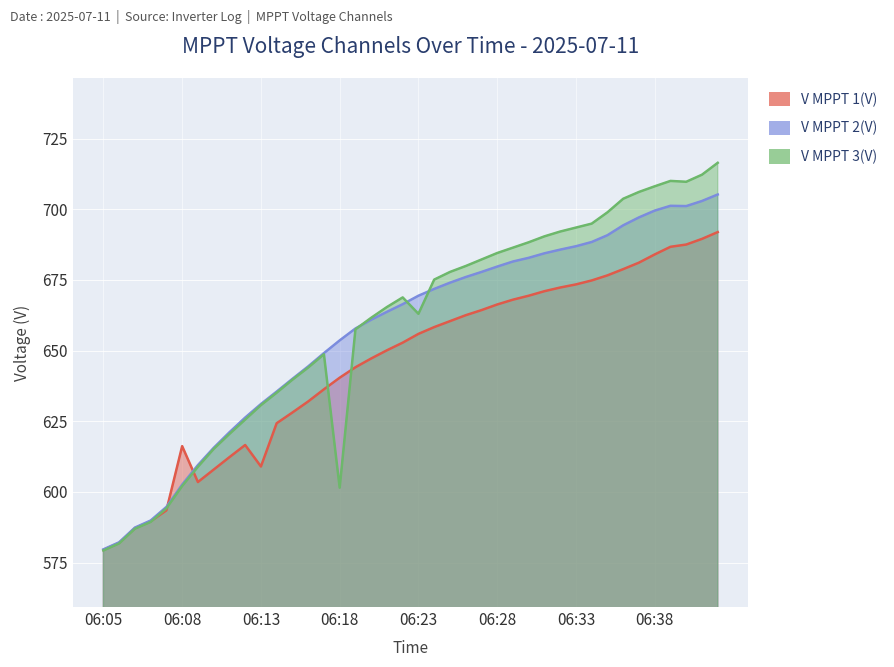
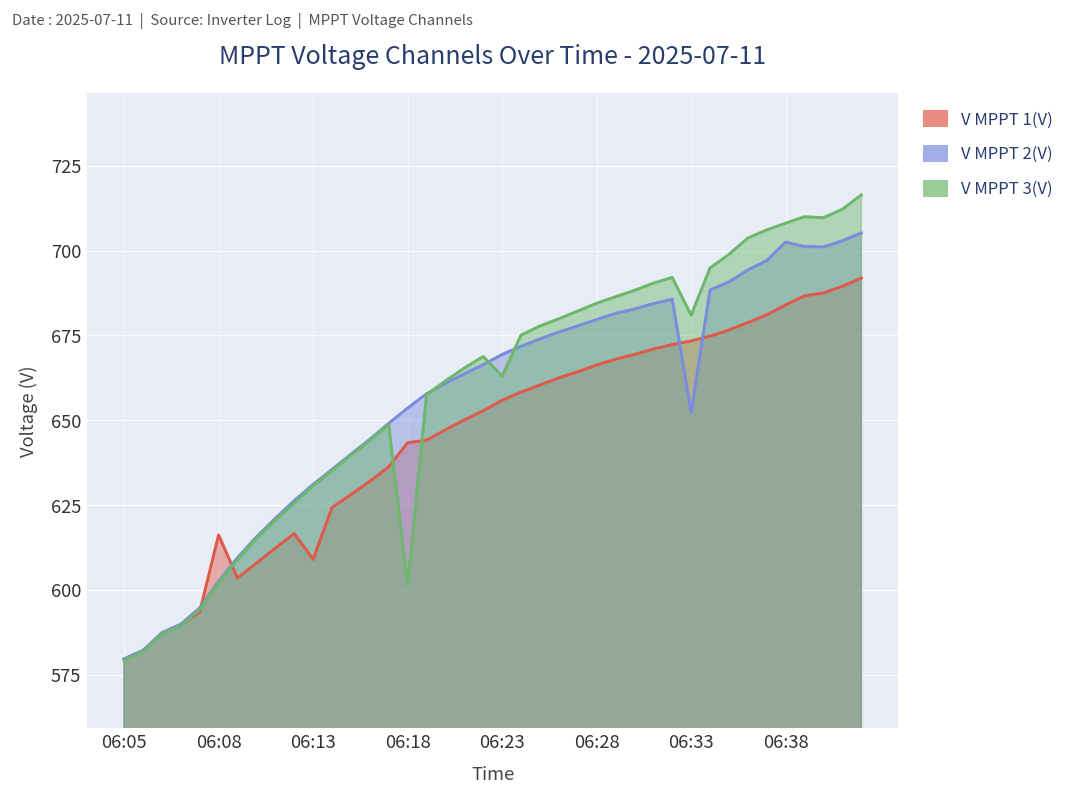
  {
    "V MPPT 1(V)": {
      "06:08": 616,
      "06:13": 609,
-     "06:18": 640,
+     "06:18": 643,
      "06:23": 656,
      "06:28": 666,
      "06:33": 673,
      "06:38": 684
    },
    "V MPPT 2(V)": {
      "06:18": 654,
      "06:23": 669,
      "06:28": 680,
-     "06:33": 687,
-     "06:38": 700
+     "06:33": 652,
+     "06:38": 703
    },
    "V MPPT 3(V)": {
      "06:18": 602,
      "06:23": 663,
      "06:28": 685,
-     "06:33": 694,
+     "06:33": 681,
      "06:38": 708
    }
  }
